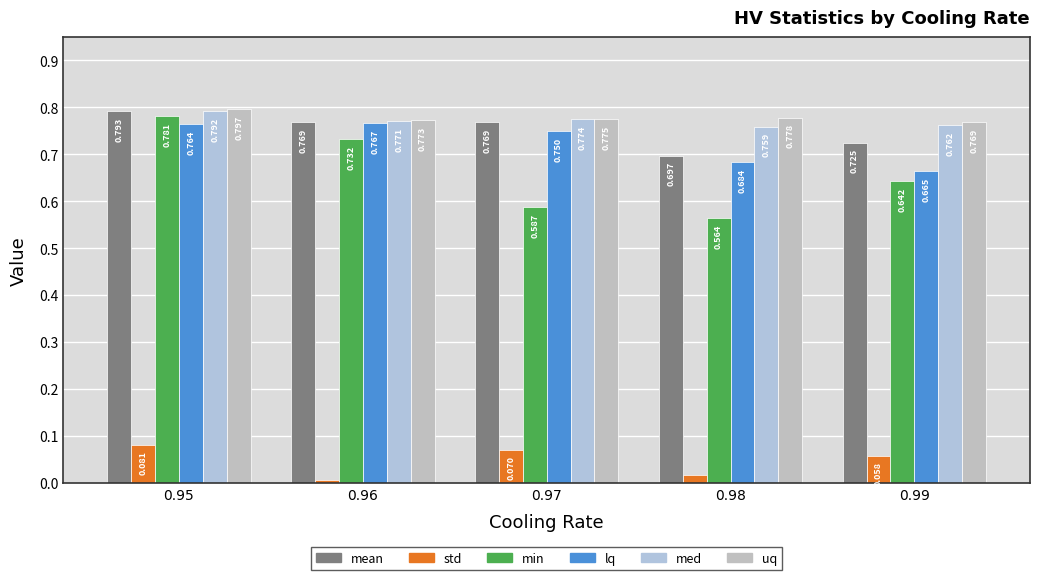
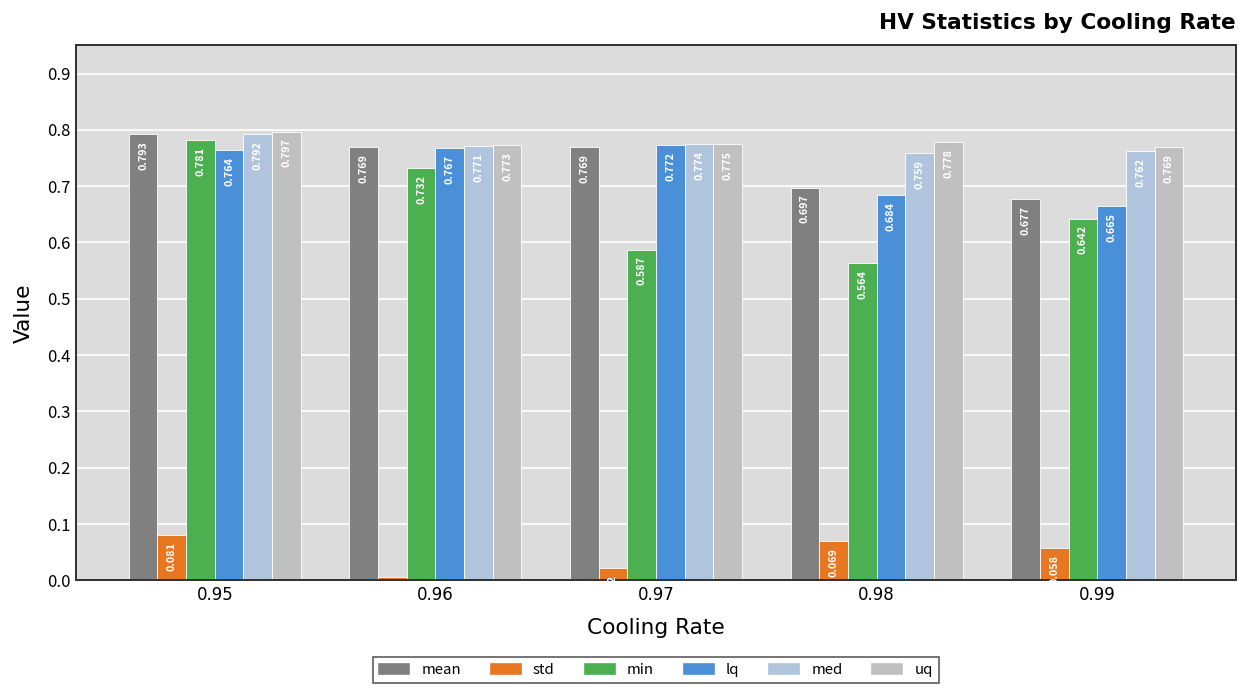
  {
    "mean": {
      "0.95": 0.793,
      "0.96": 0.769,
      "0.97": 0.769,
      "0.98": 0.697,
-     "0.99": 0.725
+     "0.99": 0.677
    },
    "std": {
      "0.96": 0.01,
-     "0.97": 0.07,
-     "0.98": 0.02
+     "0.97": 0.02,
+     "0.98": 0.07
    },
    "min": {
      "0.95": 0.781,
      "0.96": 0.732,
      "0.97": 0.587,
      "0.98": 0.564,
      "0.99": 0.642
    },
    "lq": {
      "0.95": 0.764,
      "0.96": 0.767,
-     "0.97": 0.750,
+     "0.97": 0.772,
      "0.98": 0.684,
      "0.99": 0.665
    }
  }
